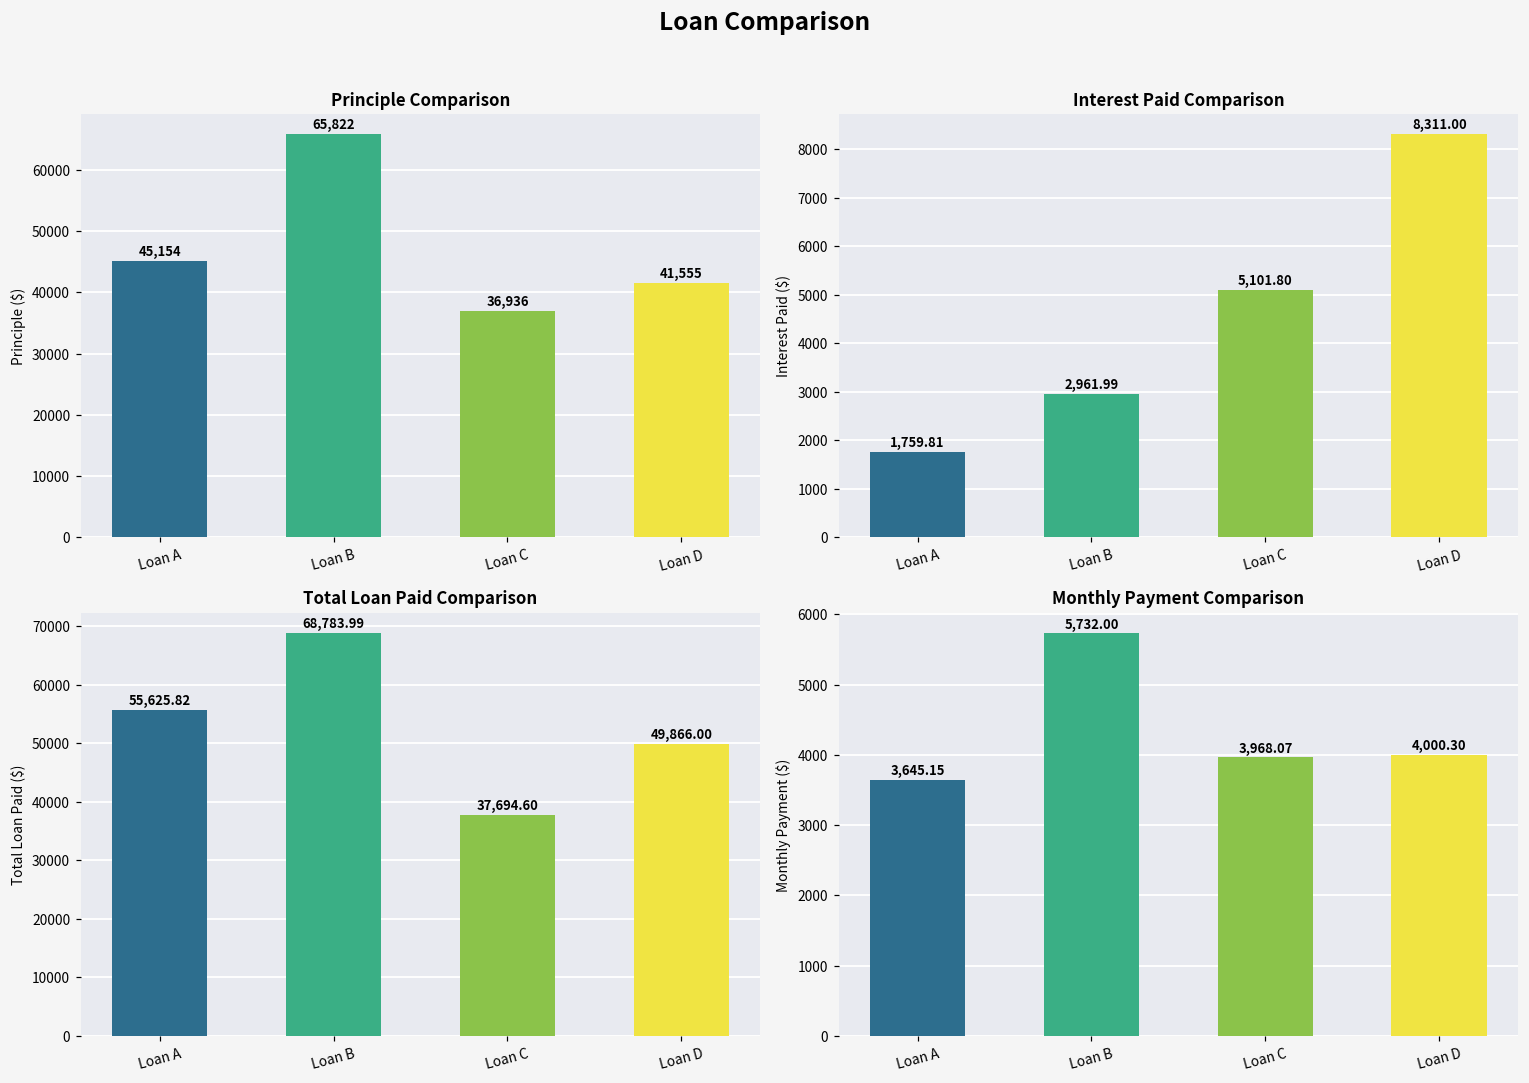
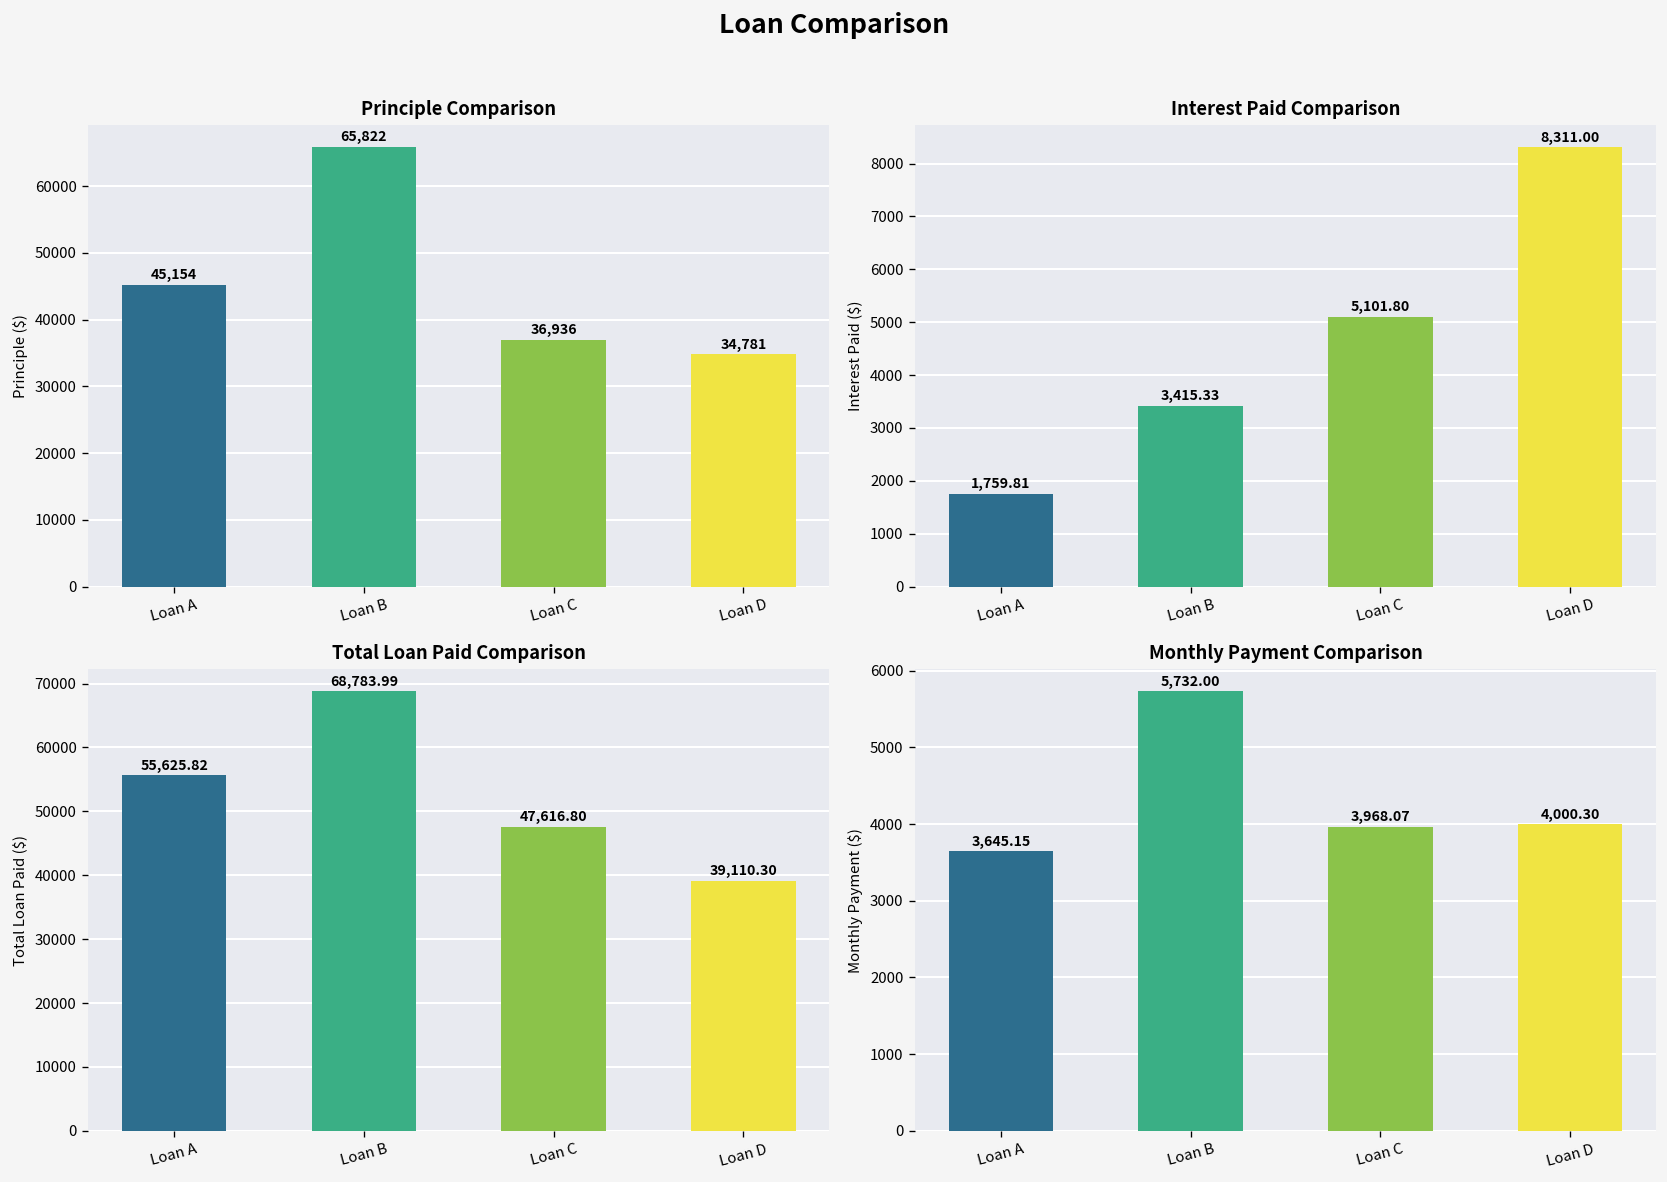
  {
    "Principle Comparison": {
      "Loan A": "45,154",
      "Loan B": "65,822",
      "Loan C": "36,936",
-     "Loan D": "41,555"
+     "Loan D": "34,781"
    },
    "Interest Paid Comparison": {
      "Loan A": "1,759.81",
-     "Loan B": "2,961.99",
+     "Loan B": "3,415.33",
      "Loan C": "5,101.80",
      "Loan D": "8,311.00"
    },
    "Total Loan Paid Comparison": {
      "Loan A": "55,625.82",
      "Loan B": "68,783.99",
-     "Loan C": "37,694.60",
-     "Loan D": "49,866.00"
+     "Loan C": "47,616.80",
+     "Loan D": "39,110.30"
    },
    "Monthly Payment Comparison": {
      "Loan A": "3,645.15",
      "Loan B": "5,732.00",
      "Loan C": "3,968.07",
      "Loan D": "4,000.30"
    }
  }
